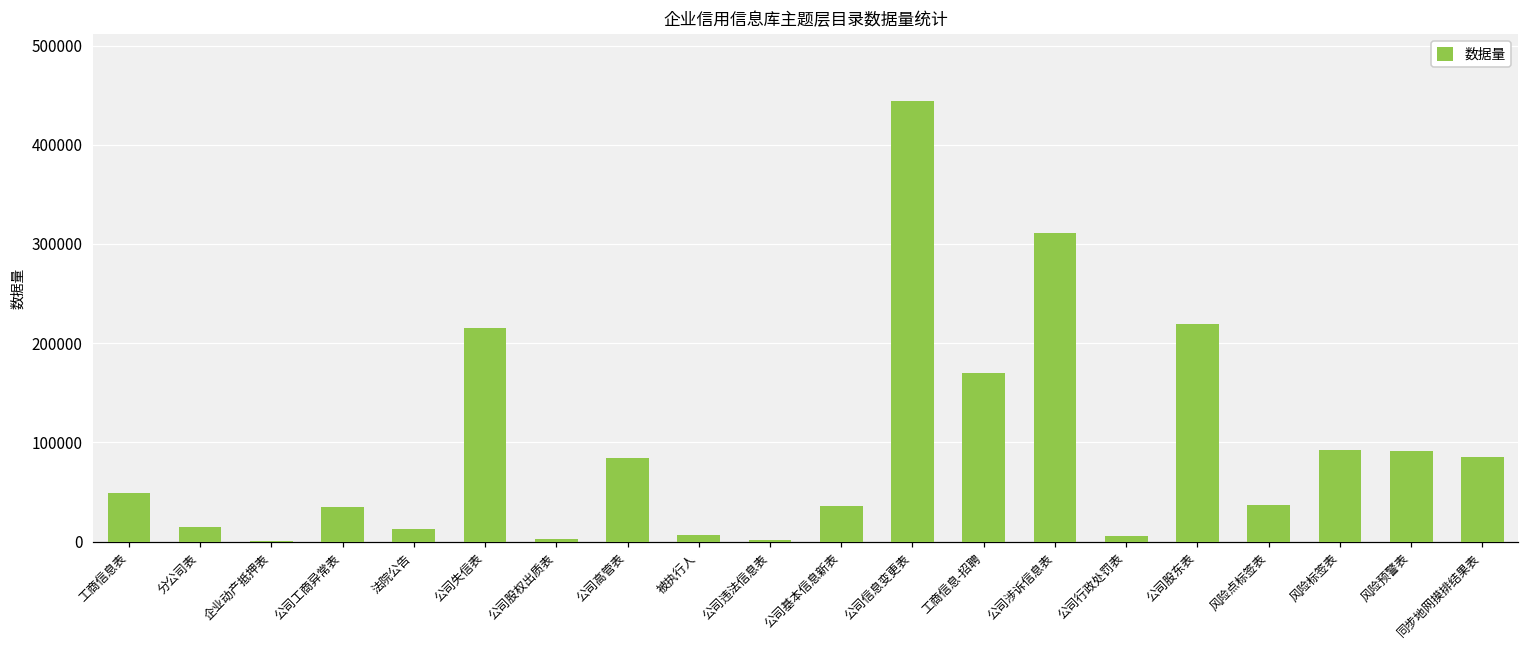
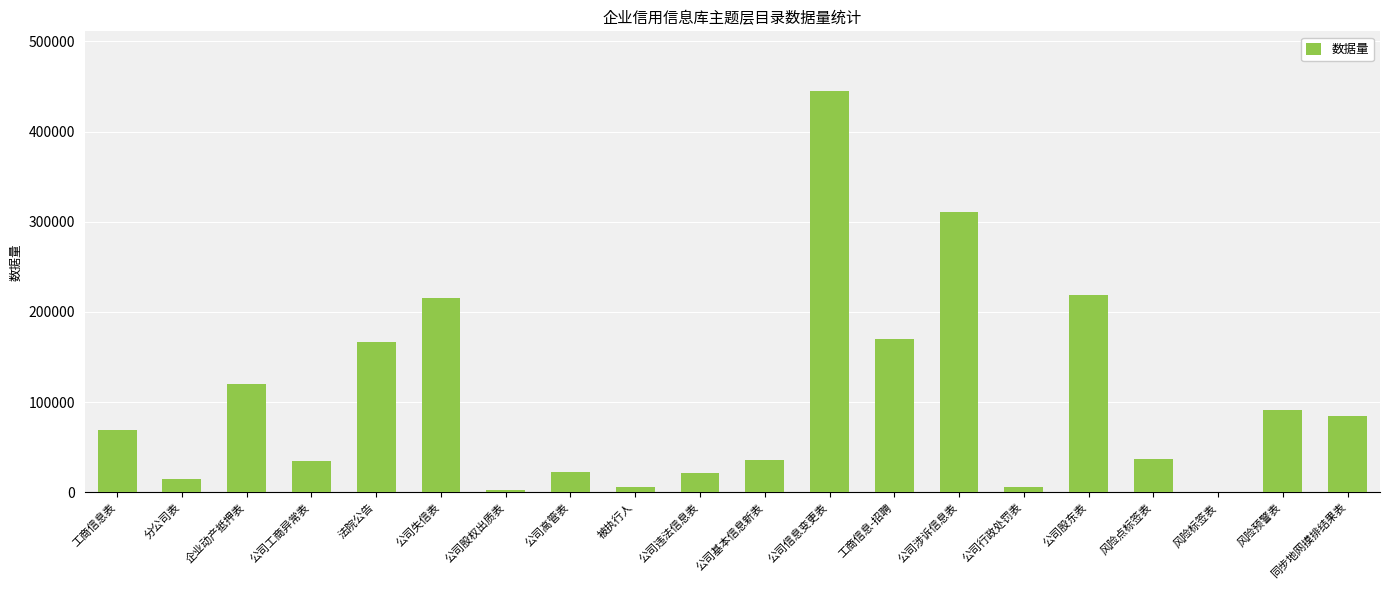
  {
-   "工商信息表": 50000,
+   "工商信息表": 70000,
    "分公司表": 10000,
-   "企业动产抵押表": 0,
+   "企业动产抵押表": 120000,
    "公司工商异常表": 30000,
-   "法院公告": 10000,
+   "法院公告": 170000,
    "公司失信表": 220000,
    "公司股权出质表": 0,
-   "公司高管表": 80000,
+   "公司高管表": 20000,
    "被执行人": 10000,
-   "公司违法信息表": 0,
+   "公司违法信息表": 20000,
    "公司基本信息新表": 40000,
    "公司信息变更表": 440000,
    "工商信息-招聘": 170000,
    "公司涉诉信息表": 310000,
    "公司行政处罚表": 10000,
    "公司股东表": 220000,
    "风险点标签表": 40000,
-   "风险标签表": 90000,
+   "风险标签表": 0,
    "风险预警表": 90000,
    "同步地网摸排结果表": 80000
  }
